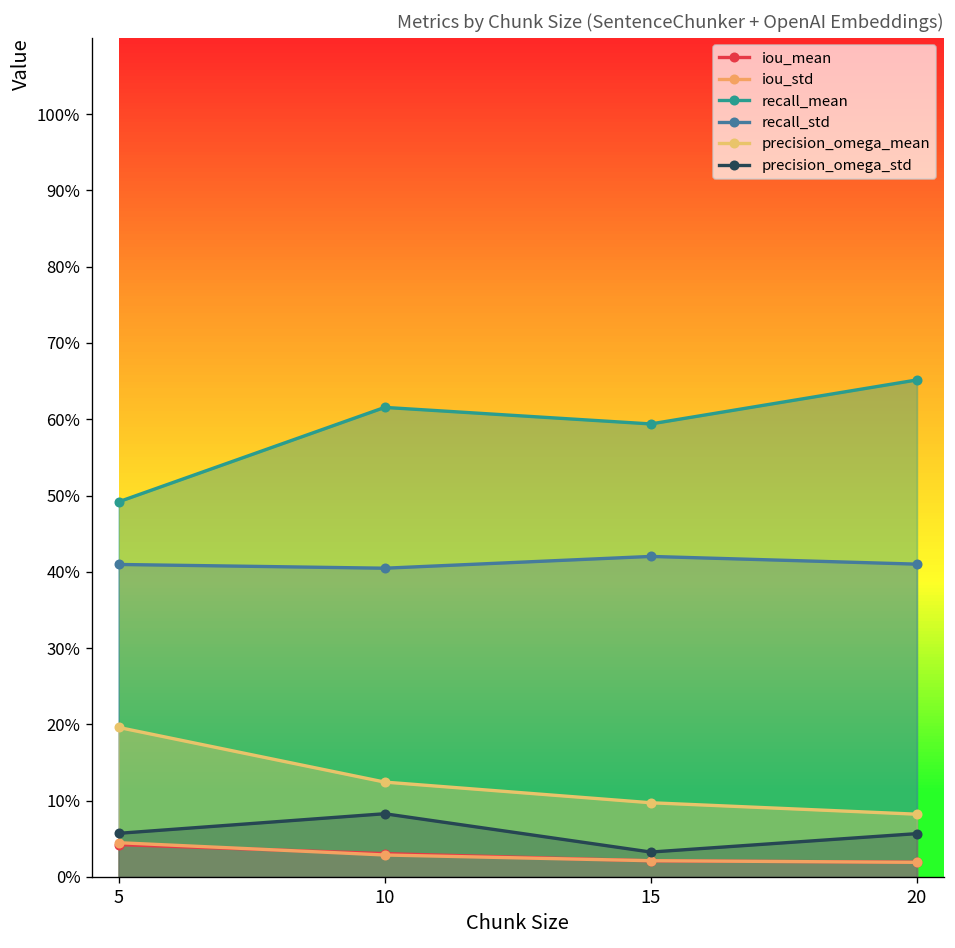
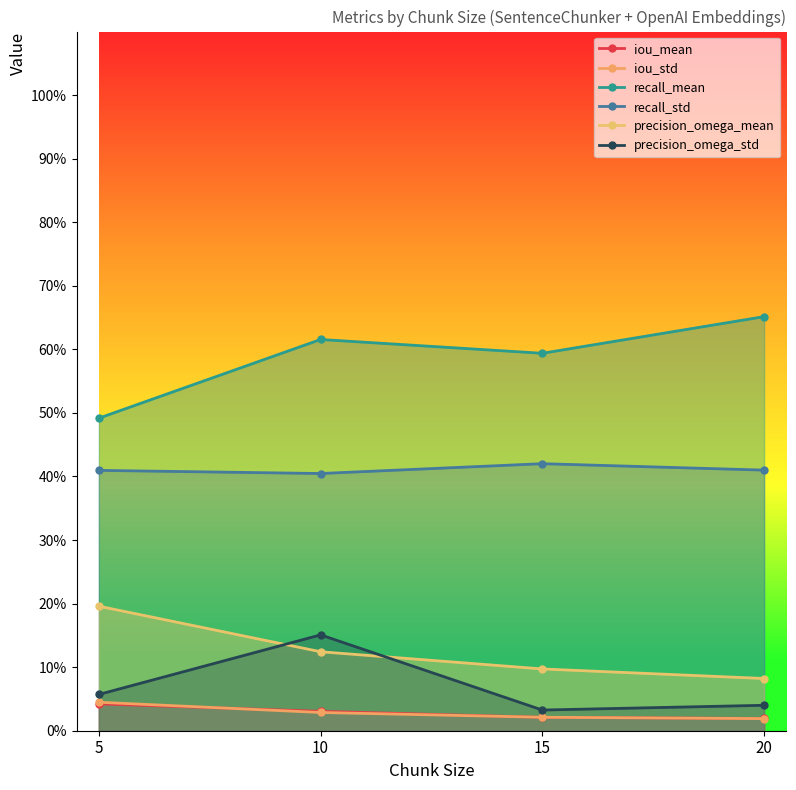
  {
    "precision_omega_std": {
      "5": "6%",
-     "10": "8%",
+     "10": "15%",
      "15": "3%",
-     "20": "6%"
+     "20": "4%"
    }
  }
